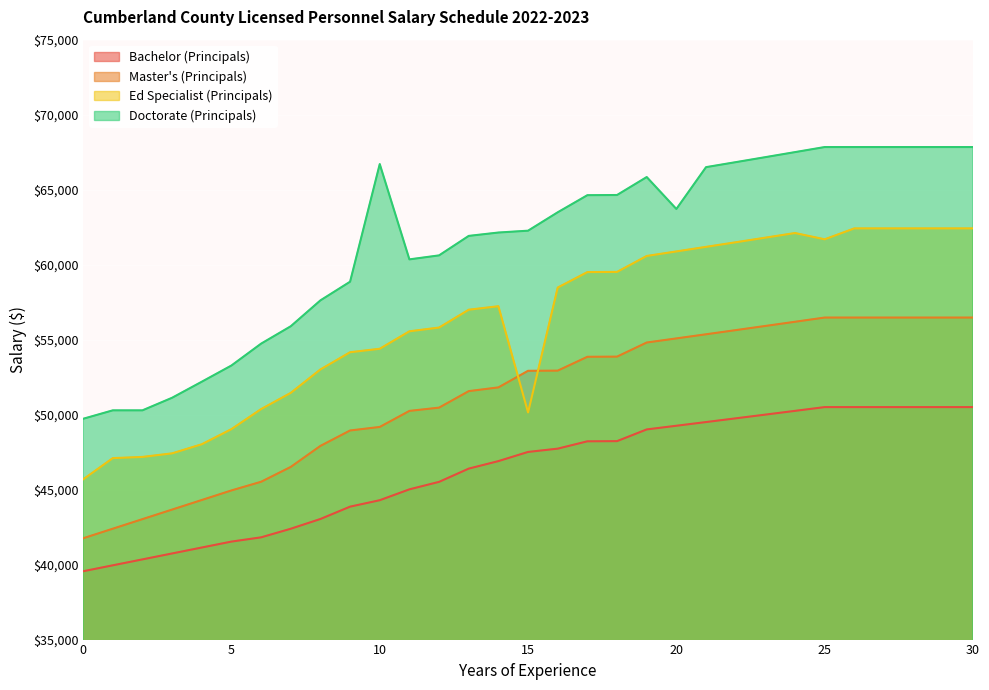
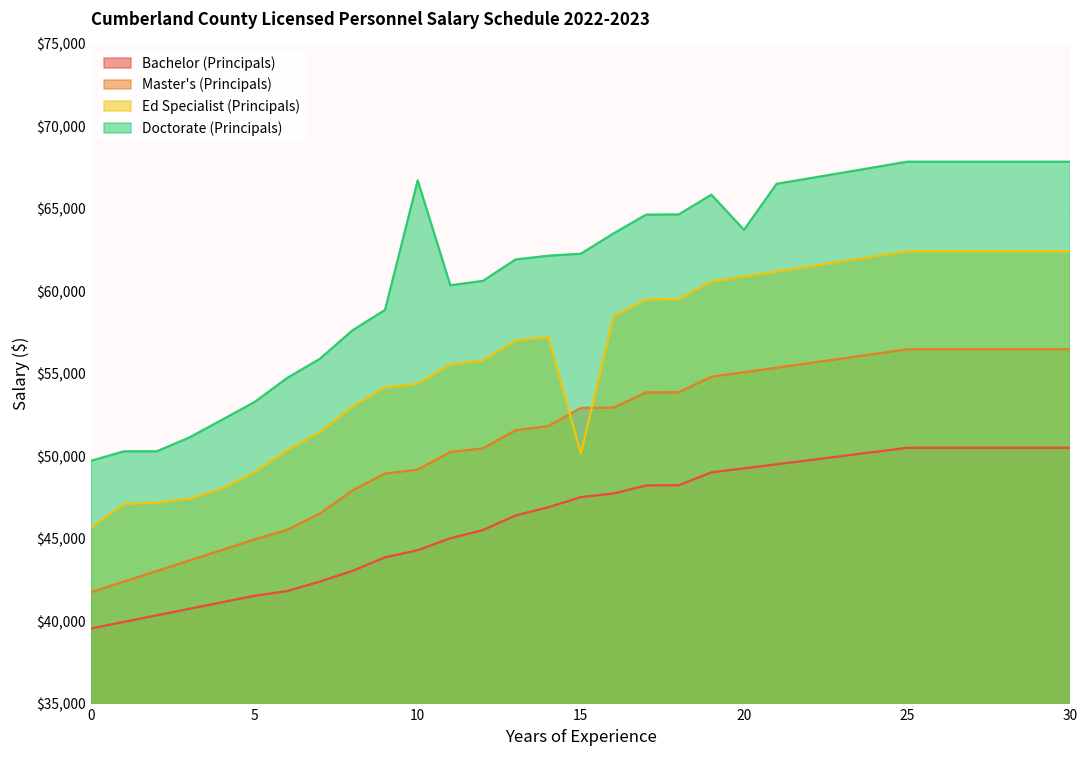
  {
    "Ed Specialist (Principals)": {
      "0": "$45,700",
      "5": "$49,000",
      "10": "$54,400",
      "15": "$50,100",
      "20": "$60,900",
-     "25": "$61,700",
+     "25": "$62,400",
      "30": "$62,400"
    },
    "Doctorate (Principals)": {
      "0": "$49,700",
      "5": "$53,300",
      "10": "$66,700",
      "15": "$62,300",
      "20": "$63,700",
      "25": "$67,800",
      "30": "$67,800"
    }
  }
